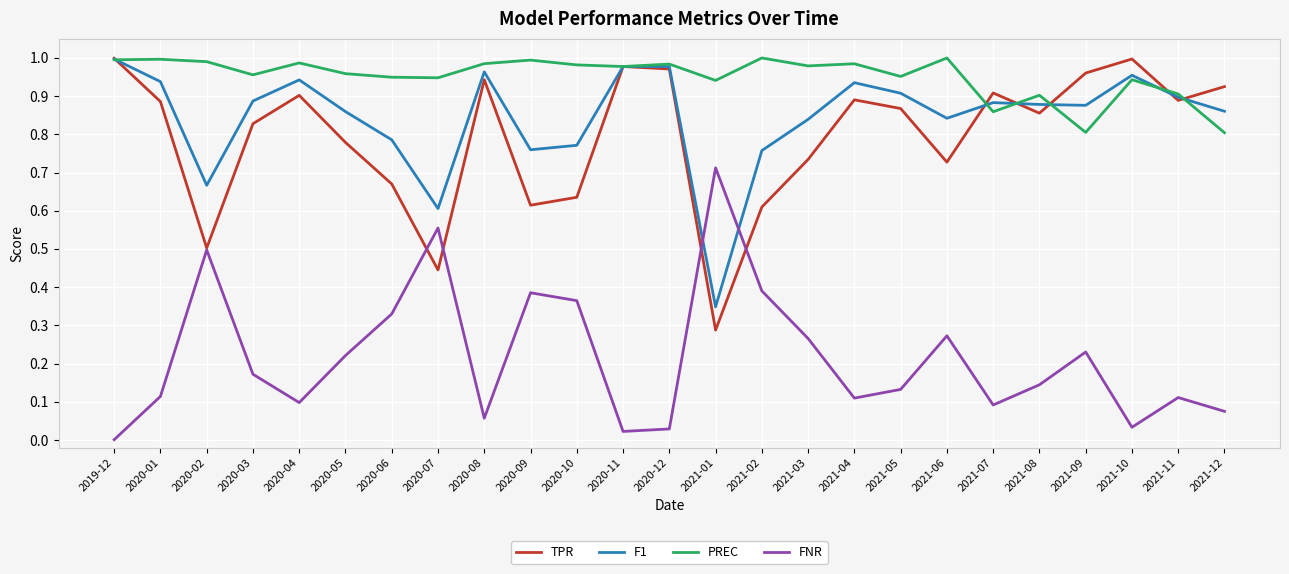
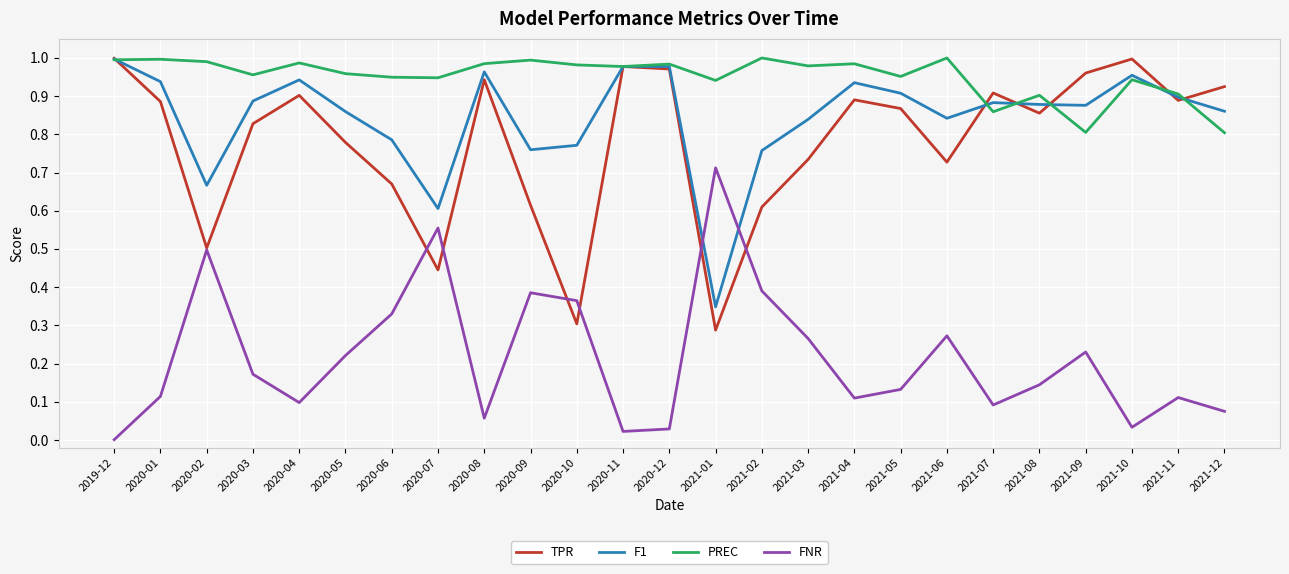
  {
    "TPR": {
      "2020-01": 0.89,
      "2020-03": 0.83,
      "2020-04": 0.90,
      "2020-05": 0.78,
      "2020-06": 0.67,
      "2020-07": 0.45,
      "2020-08": 0.94,
      "2020-09": 0.61,
-     "2020-10": 0.64,
+     "2020-10": 0.30,
      "2021-01": 0.29,
      "2021-02": 0.61,
      "2021-03": 0.73,
      "2021-04": 0.89,
      "2021-05": 0.87,
      "2021-06": 0.73,
      "2021-07": 0.91,
      "2021-08": 0.86,
      "2021-09": 0.96,
      "2021-10": 1.00,
      "2021-11": 0.89,
      "2021-12": 0.93
    },
    "F1": {
      "2020-01": 0.94,
      "2020-02": 0.67,
      "2020-03": 0.89,
      "2020-04": 0.94,
      "2020-05": 0.86,
      "2020-06": 0.79,
      "2020-07": 0.61,
      "2020-08": 0.96,
      "2020-09": 0.76,
      "2020-10": 0.77,
      "2021-01": 0.35,
      "2021-02": 0.76,
      "2021-03": 0.84,
      "2021-04": 0.94,
      "2021-05": 0.91,
      "2021-06": 0.84,
      "2021-07": 0.88,
      "2021-08": 0.88,
      "2021-09": 0.88,
      "2021-10": 0.95,
      "2021-11": 0.90,
      "2021-12": 0.86
    },
    "PREC": {
      "2020-01": 1.00,
      "2020-02": 0.99,
      "2020-03": 0.96,
      "2020-04": 0.99,
      "2020-05": 0.96,
      "2020-06": 0.95,
      "2020-07": 0.95,
      "2020-08": 0.99,
      "2020-09": 0.99,
      "2020-10": 0.98,
      "2021-01": 0.94,
      "2021-02": 1.00,
      "2021-03": 0.98,
      "2021-04": 0.98,
      "2021-05": 0.95,
      "2021-06": 1.00,
      "2021-07": 0.86,
      "2021-08": 0.90,
      "2021-09": 0.81,
      "2021-10": 0.94,
      "2021-11": 0.91,
      "2021-12": 0.80
    },
    "FNR": {
      "2019-12": 0.00,
      "2020-01": 0.11,
      "2020-03": 0.17,
      "2020-04": 0.10,
      "2020-05": 0.22,
      "2020-06": 0.33,
      "2020-07": 0.55,
      "2020-08": 0.06,
      "2020-09": 0.39,
      "2020-10": 0.36,
      "2020-11": 0.02,
      "2020-12": 0.03,
      "2021-01": 0.71,
      "2021-02": 0.39,
      "2021-03": 0.27,
      "2021-04": 0.11,
      "2021-05": 0.13,
      "2021-06": 0.27,
      "2021-07": 0.09,
      "2021-08": 0.14,
      "2021-09": 0.23,
      "2021-10": 0.03,
      "2021-11": 0.11,
      "2021-12": 0.08
    }
  }
